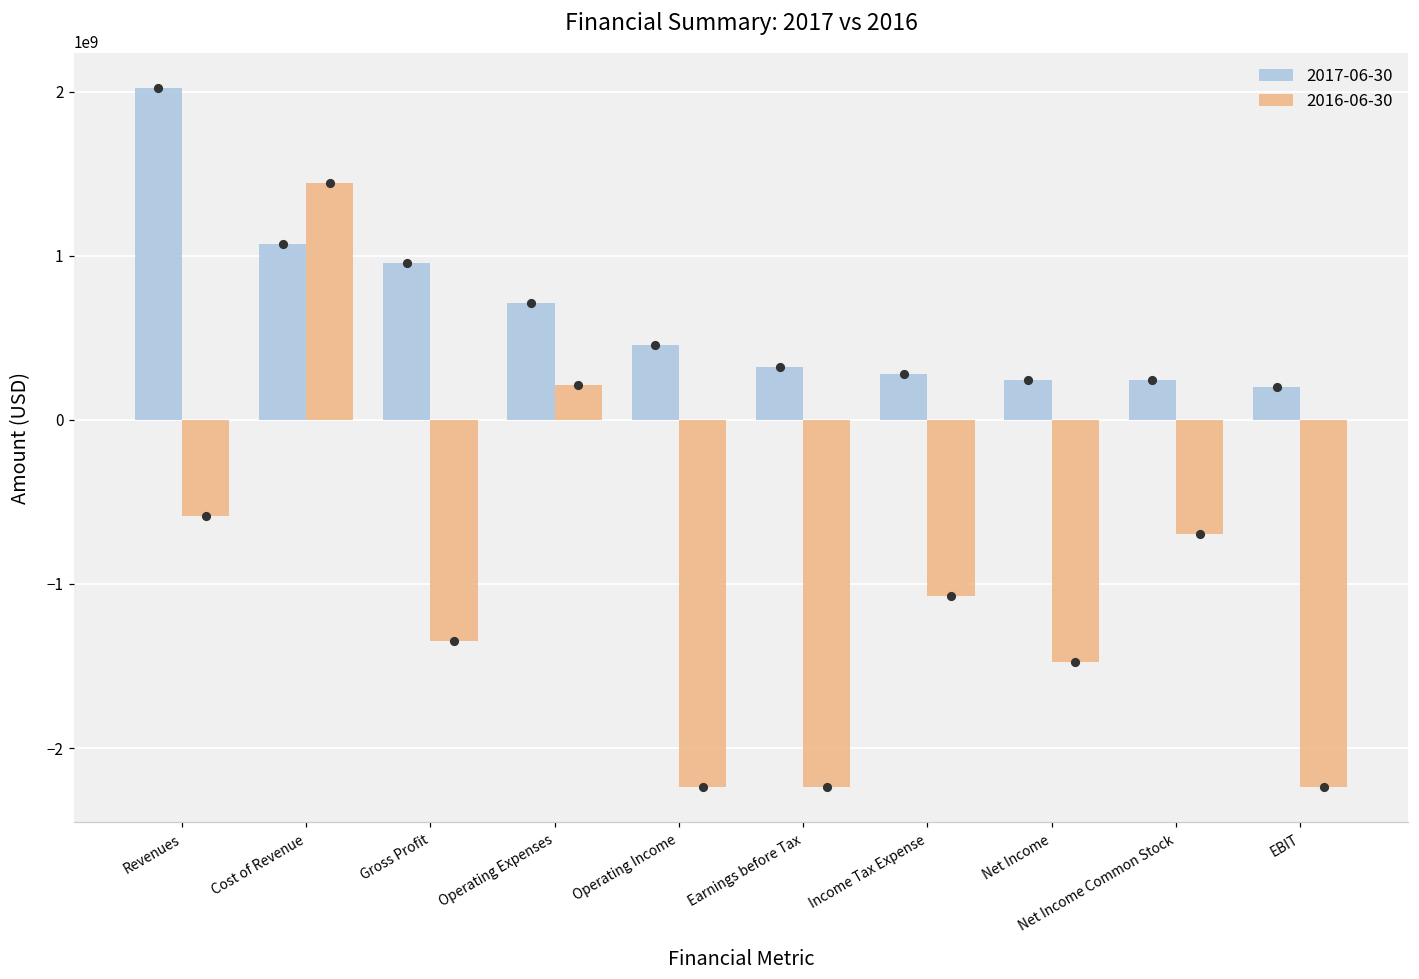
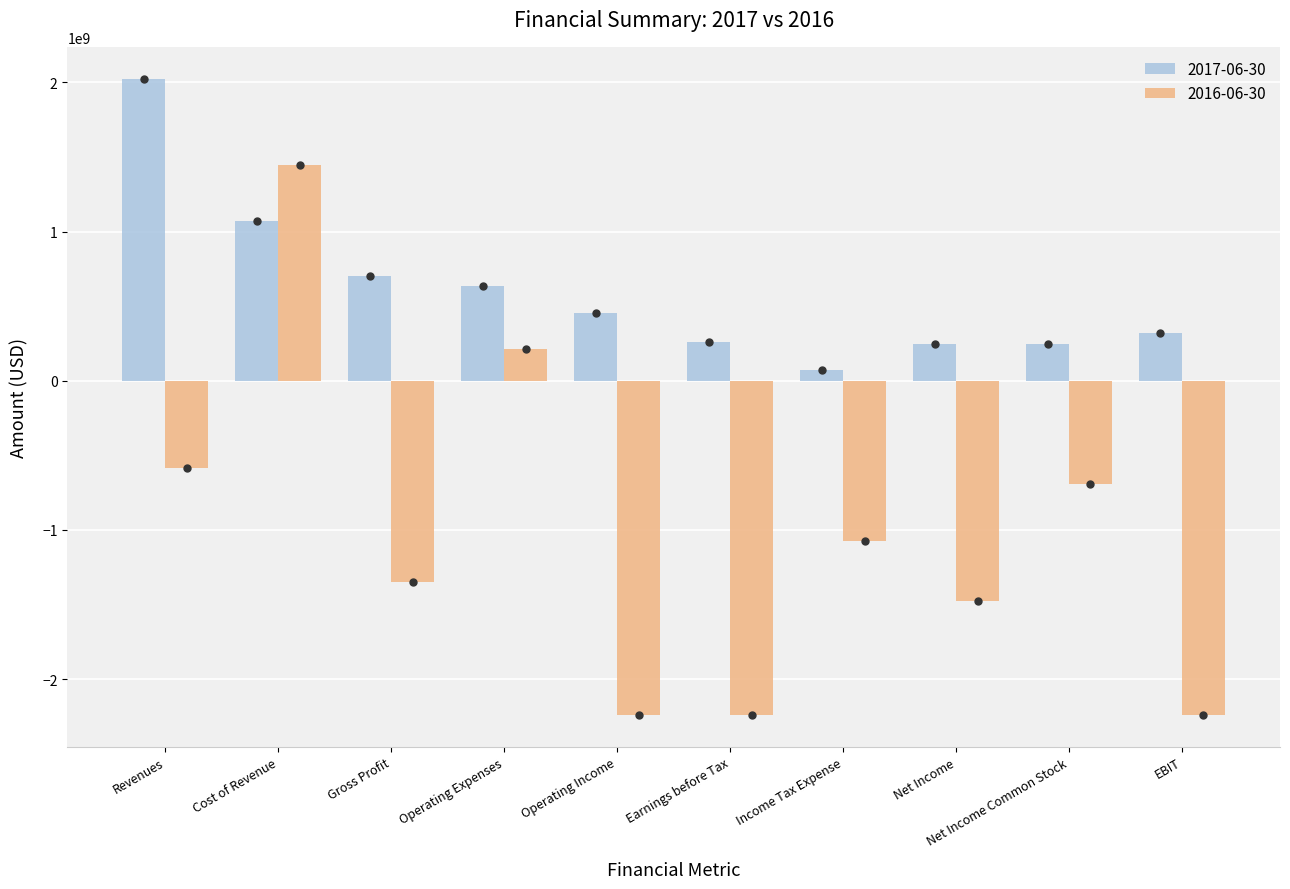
  {
    "2017-06-30": {
      "Revenues": 2030000000,
      "Cost of Revenue": 1070000000,
-     "Gross Profit": 960000000,
-     "Operating Expenses": 710000000,
+     "Gross Profit": 700000000,
+     "Operating Expenses": 640000000,
      "Operating Income": 460000000,
-     "Earnings before Tax": 320000000,
-     "Income Tax Expense": 280000000,
+     "Earnings before Tax": 260000000,
+     "Income Tax Expense": 80000000,
      "Net Income": 250000000,
      "Net Income Common Stock": 250000000,
-     "EBIT": 200000000
+     "EBIT": 320000000
    },
    "2016-06-30": {
      "Revenues": -580000000,
      "Cost of Revenue": 1440000000,
      "Gross Profit": -1350000000,
      "Operating Expenses": 210000000,
      "Operating Income": -2240000000,
      "Earnings before Tax": -2240000000,
      "Income Tax Expense": -1080000000,
      "Net Income": -1480000000,
      "Net Income Common Stock": -690000000,
      "EBIT": -2240000000
    }
  }
